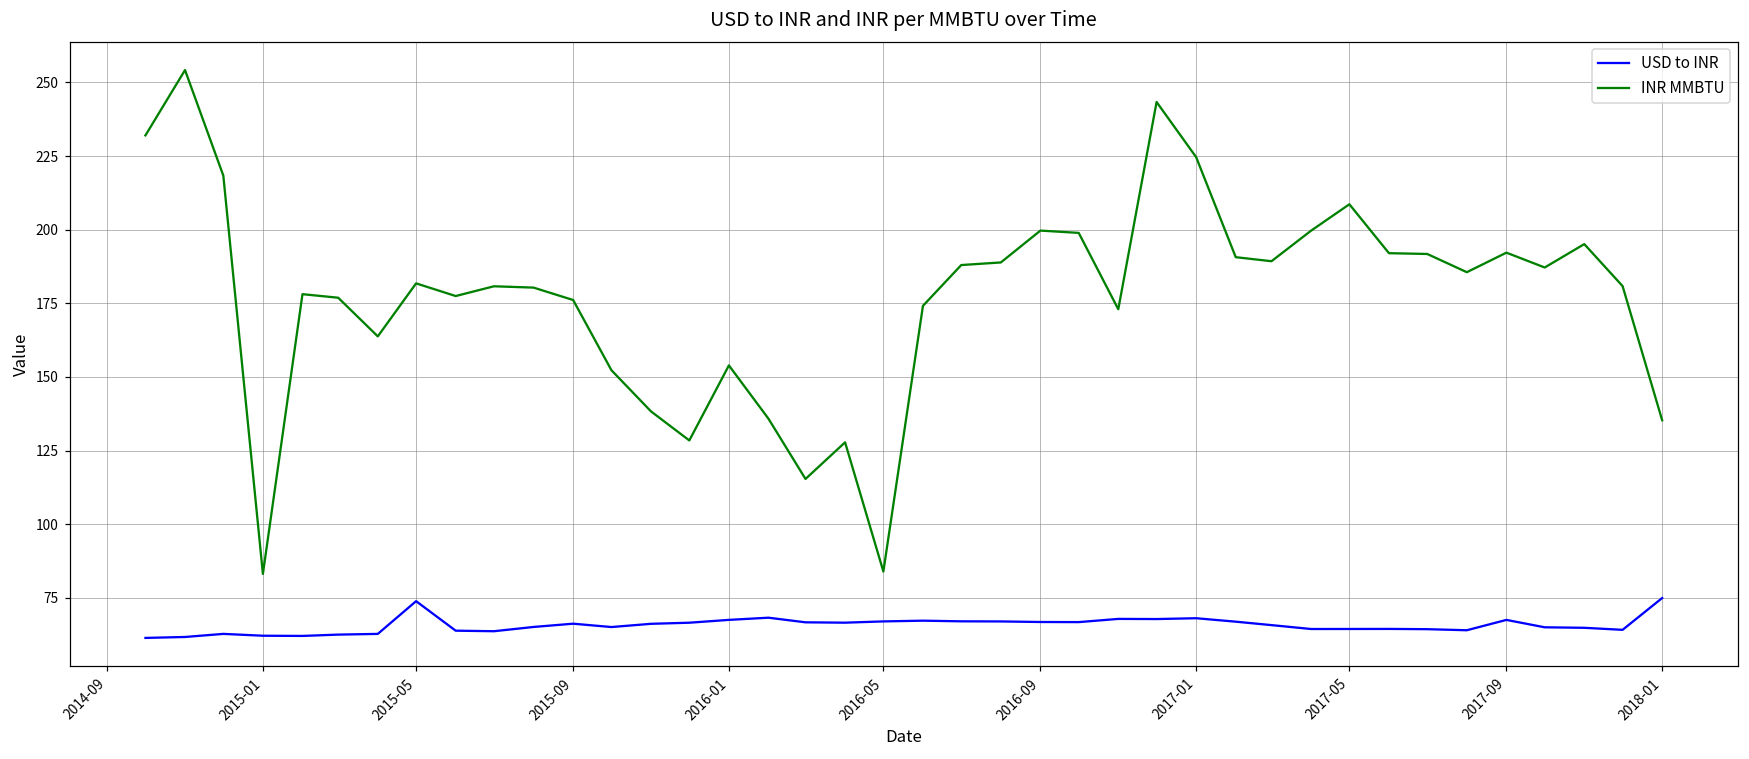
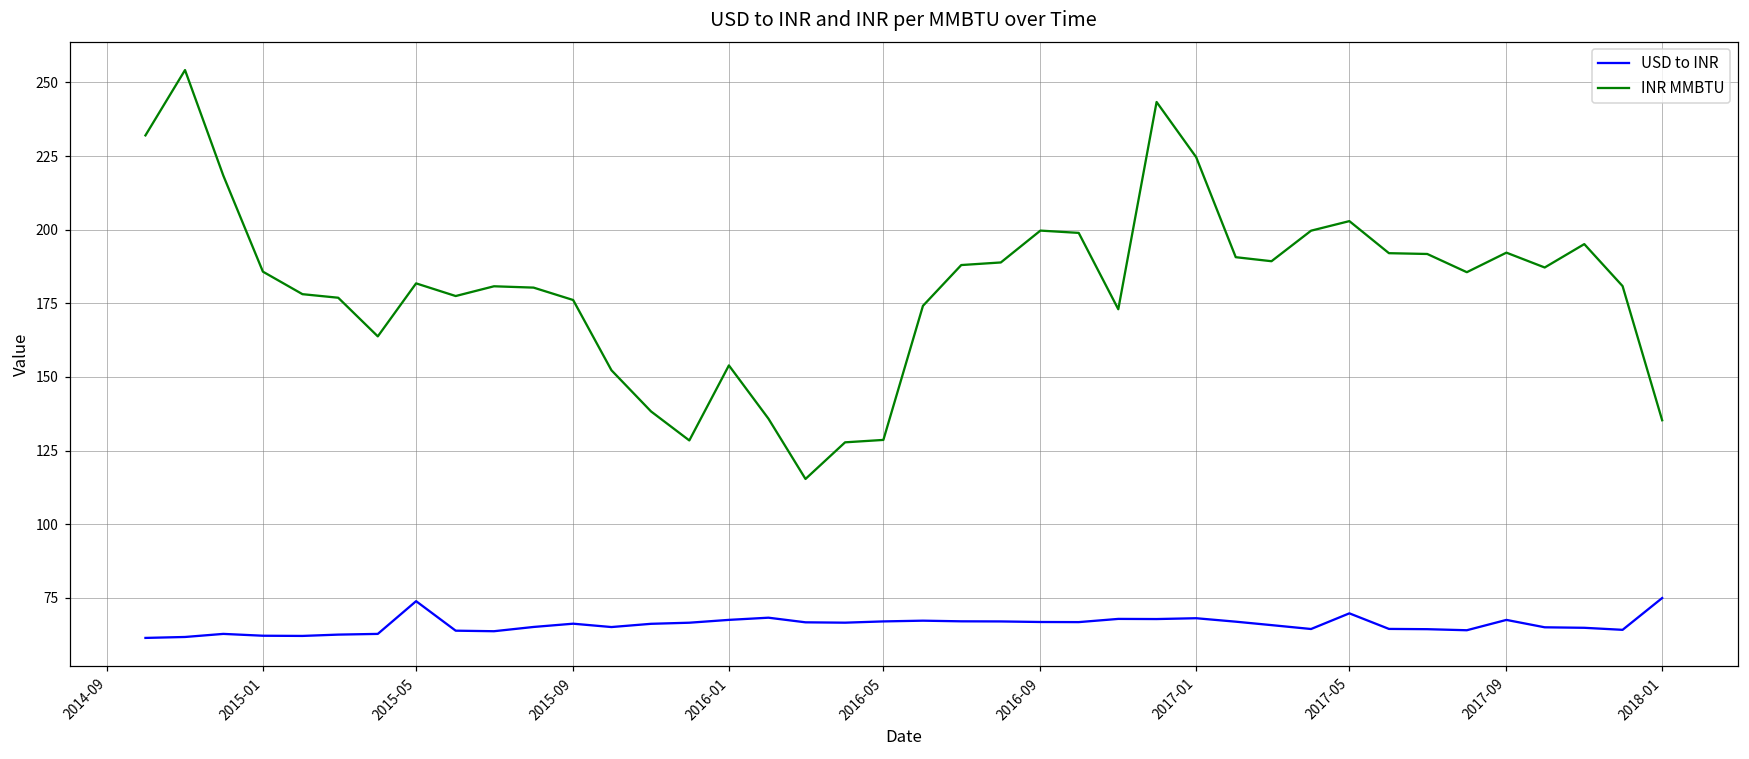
  {
    "USD to INR": {
      "2015-01": 62,
      "2015-05": 74,
      "2015-09": 66,
      "2016-01": 68,
      "2016-05": 67,
      "2016-09": 67,
      "2017-01": 68,
-     "2017-05": 64,
+     "2017-05": 70,
      "2017-09": 68,
      "2018-01": 75
    },
    "INR MMBTU": {
-     "2015-01": 83,
+     "2015-01": 186,
      "2015-05": 182,
      "2015-09": 176,
      "2016-01": 154,
-     "2016-05": 84,
+     "2016-05": 129,
      "2016-09": 200,
      "2017-01": 225,
-     "2017-05": 209,
+     "2017-05": 203,
      "2017-09": 192,
      "2018-01": 135
    }
  }
